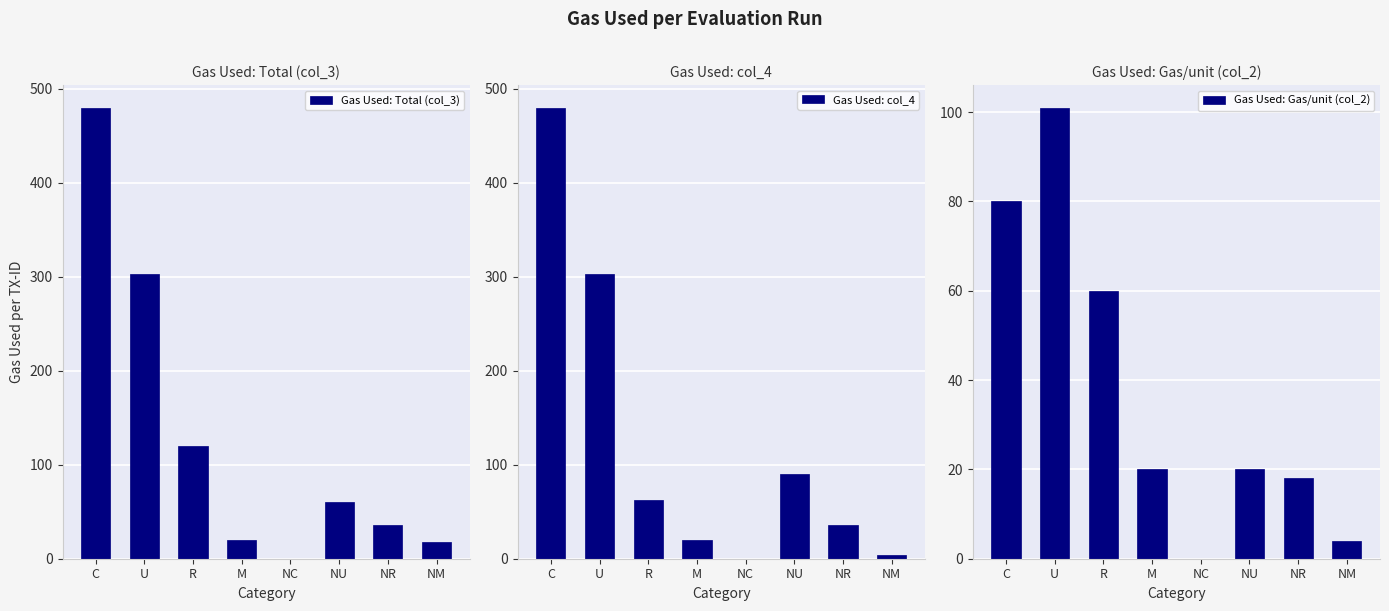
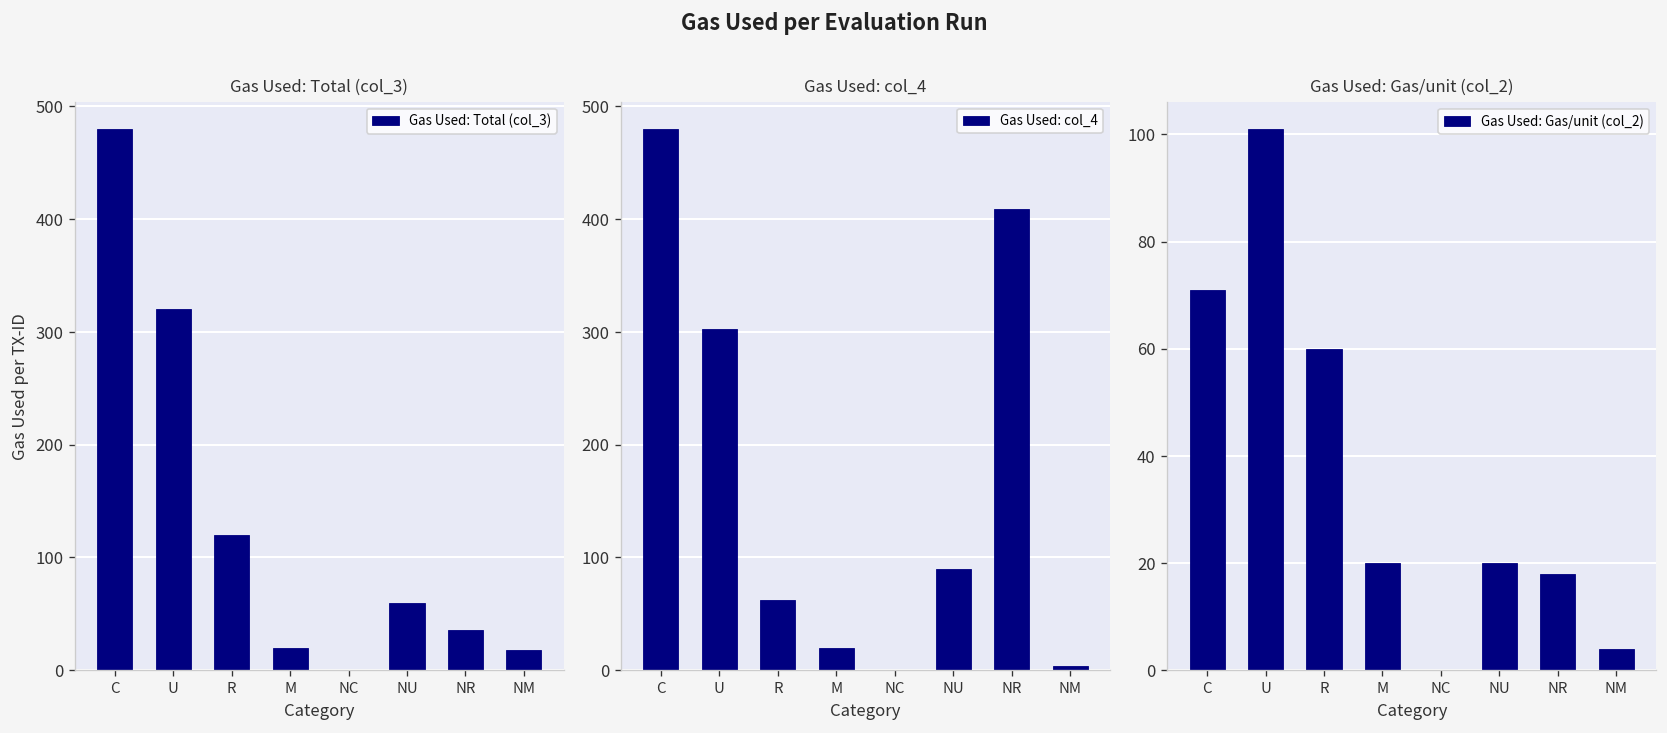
  {
    "Gas Used: Total (col_3)": {
      "C": 480,
-     "U": 300,
+     "U": 320,
      "R": 120,
      "M": 20,
      "NC": 0,
      "NU": 60,
      "NR": 40,
      "NM": 20
    },
    "Gas Used: col_4": {
      "C": 480,
      "U": 300,
      "R": 60,
      "M": 20,
      "NC": 0,
      "NU": 90,
-     "NR": 40,
+     "NR": 410,
      "NM": 0
    },
    "Gas Used: Gas/unit (col_2)": {
-     "C": 80,
+     "C": 71,
      "U": 101,
      "R": 60,
      "M": 20,
      "NC": 0,
      "NU": 20,
      "NR": 18,
      "NM": 4
    }
  }
